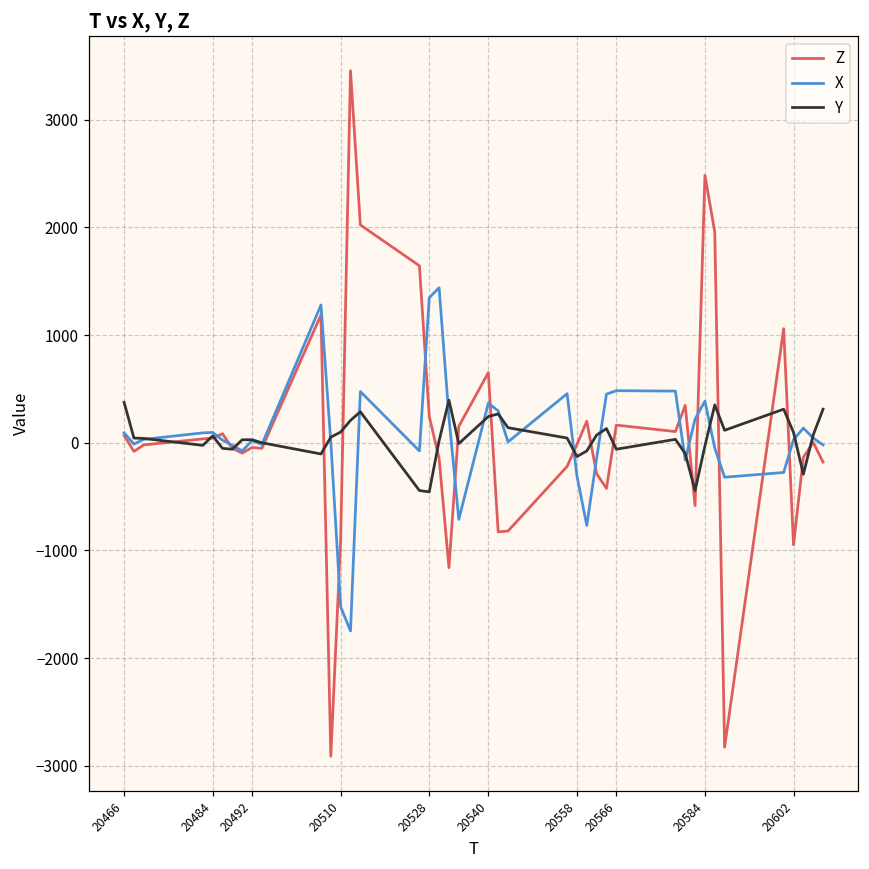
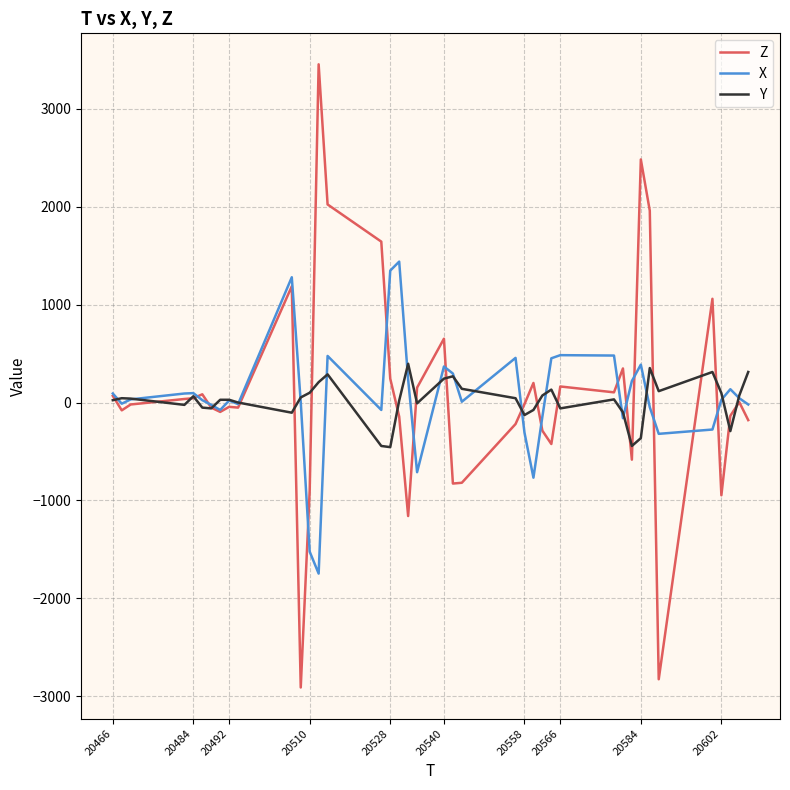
  {
    "Z": {
      "20492": 0,
      "20510": -900,
      "20528": 200,
      "20540": 700,
      "20558": 0,
      "20566": 200,
      "20584": 2500,
      "20602": -900
    },
    "X": {
      "20484": 100,
      "20510": -1500,
      "20528": 1300,
      "20540": 400,
      "20558": -300,
      "20566": 500,
      "20584": 400,
      "20602": 0
    },
    "Y": {
-     "20466": 400,
+     "20466": 0,
      "20510": 100,
      "20528": -500,
      "20540": 200,
      "20558": -100,
      "20566": -100,
-     "20584": 0,
+     "20584": -400,
      "20602": 100
    }
  }
